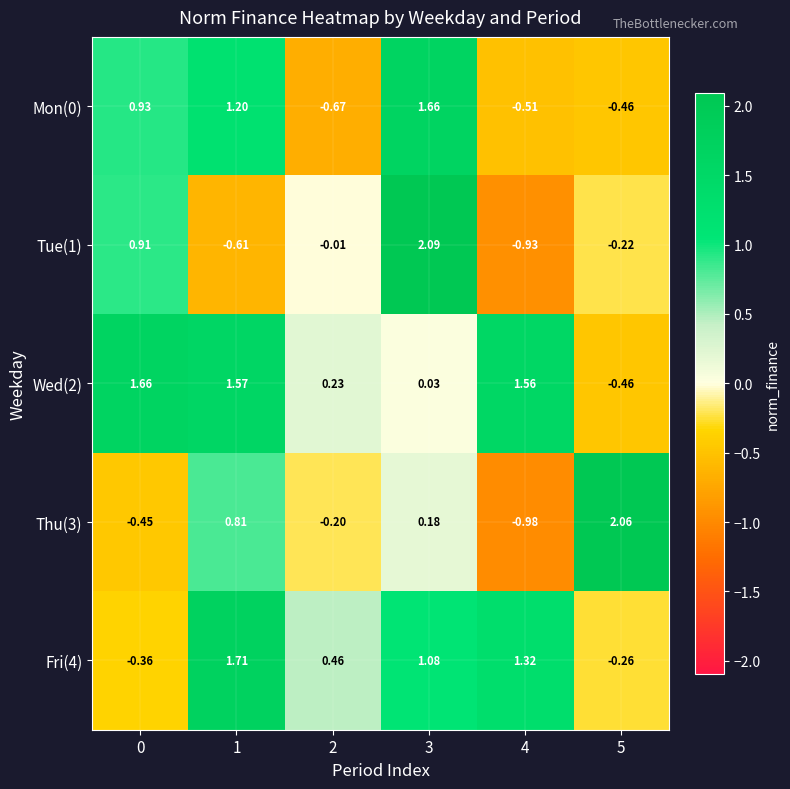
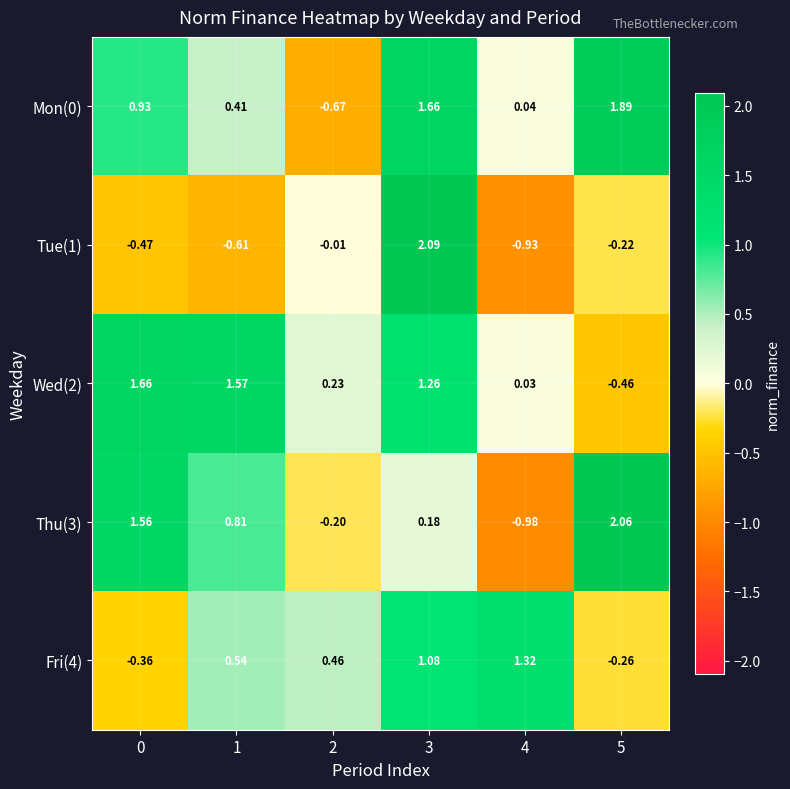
  {
    "Mon(0)": {
      "0": 0.93,
-     "1": 1.20,
+     "1": 0.41,
      "2": -0.67,
      "3": 1.66,
-     "4": -0.51,
-     "5": -0.46
+     "4": 0.04,
+     "5": 1.89
    },
    "Tue(1)": {
-     "0": 0.91,
+     "0": -0.47,
      "1": -0.61,
      "2": -0.01,
      "3": 2.09,
      "4": -0.93,
      "5": -0.22
    },
    "Wed(2)": {
      "0": 1.66,
      "1": 1.57,
      "2": 0.23,
-     "3": 0.03,
-     "4": 1.56,
+     "3": 1.26,
+     "4": 0.03,
      "5": -0.46
    },
    "Thu(3)": {
-     "0": -0.45,
+     "0": 1.56,
      "1": 0.81,
      "2": -0.20,
      "3": 0.18,
      "4": -0.98,
      "5": 2.06
    },
    "Fri(4)": {
      "0": -0.36,
-     "1": 1.71,
+     "1": 0.54,
      "2": 0.46,
      "3": 1.08,
      "4": 1.32,
      "5": -0.26
    }
  }
